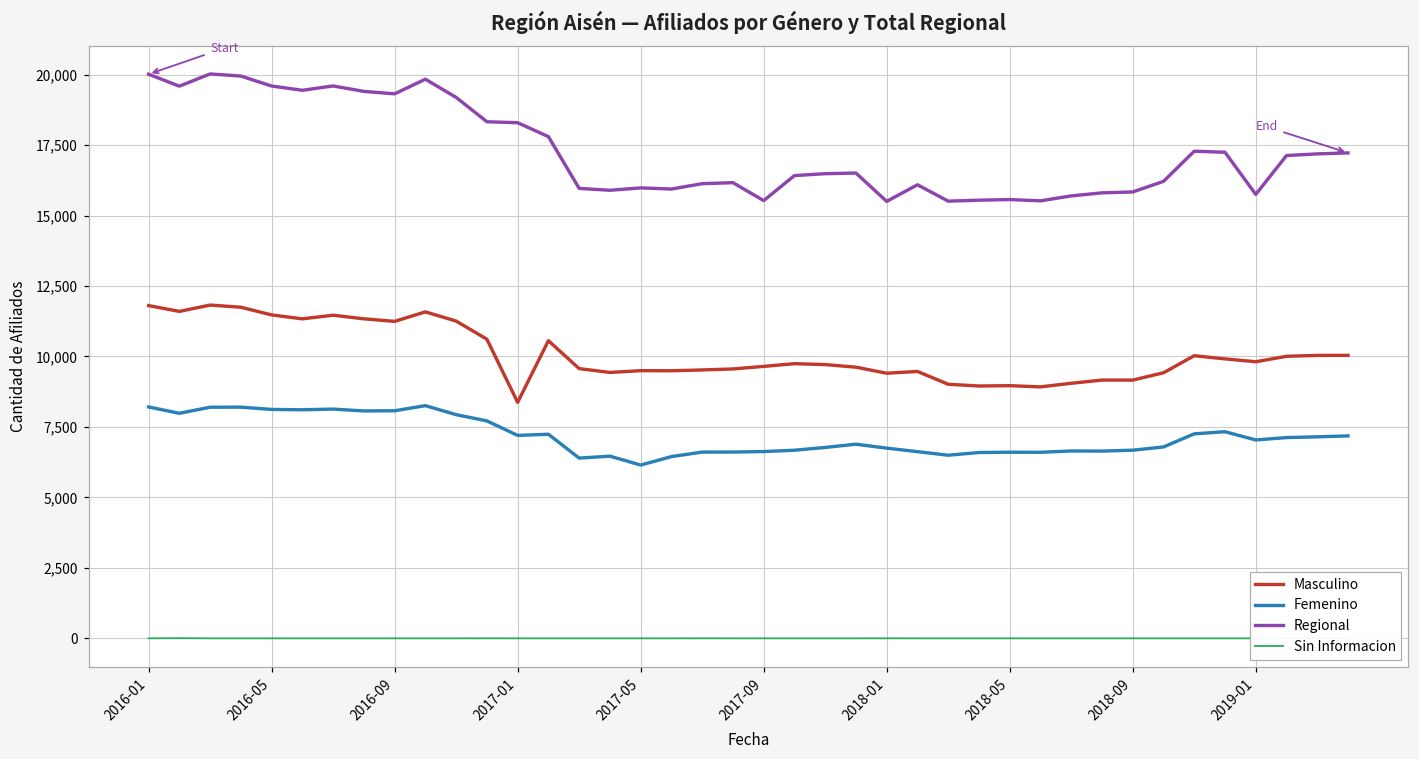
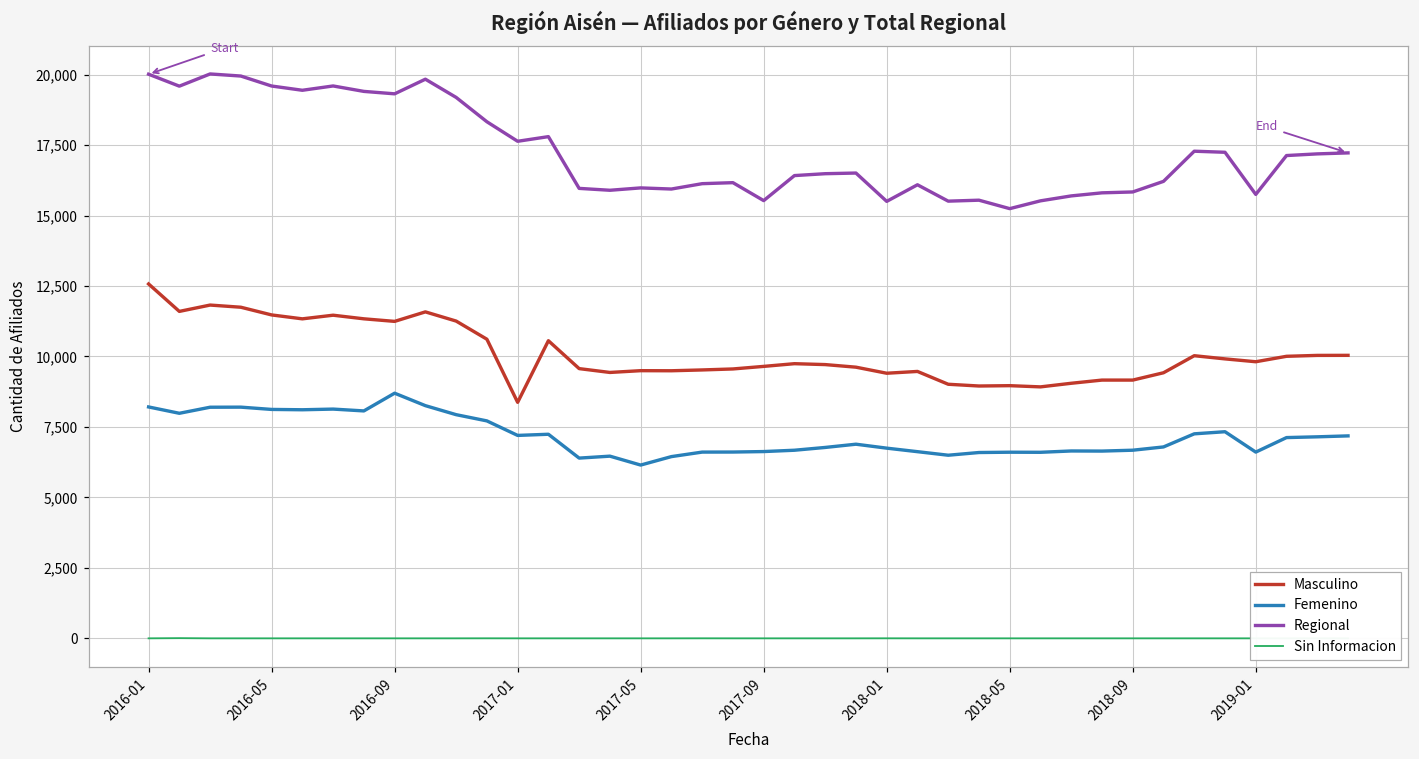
  {
    "Masculino": {
-     "2016-01": "11,800",
+     "2016-01": "12,600",
      "2016-05": "11,500",
      "2016-09": "11,200",
      "2017-01": "8,400",
      "2017-05": "9,500",
      "2017-09": "9,600",
      "2018-01": "9,400",
      "2018-05": "9,000",
      "2018-09": "9,200",
      "2019-01": "9,800"
    },
    "Femenino": {
      "2016-01": "8,200",
      "2016-05": "8,100",
-     "2016-09": "8,100",
+     "2016-09": "8,700",
      "2017-01": "7,200",
      "2017-05": "6,100",
      "2017-09": "6,600",
      "2018-01": "6,700",
      "2018-05": "6,600",
      "2018-09": "6,700",
-     "2019-01": "7,000"
+     "2019-01": "6,600"
    },
    "Regional": {
      "2016-01": "20,000",
      "2016-05": "19,600",
      "2016-09": "19,300",
-     "2017-01": "18,300",
+     "2017-01": "17,600",
      "2017-05": "16,000",
      "2017-09": "15,500",
      "2018-01": "15,500",
-     "2018-05": "15,600",
+     "2018-05": "15,200",
      "2018-09": "15,800",
      "2019-01": "15,800"
    },
    "Sin Informacion": {
      "2016-01": "0",
      "2016-05": "0",
      "2016-09": "0",
      "2017-01": "0",
      "2017-05": "0",
      "2017-09": "0",
      "2018-01": "0",
      "2018-05": "0",
      "2018-09": "0"
    }
  }
